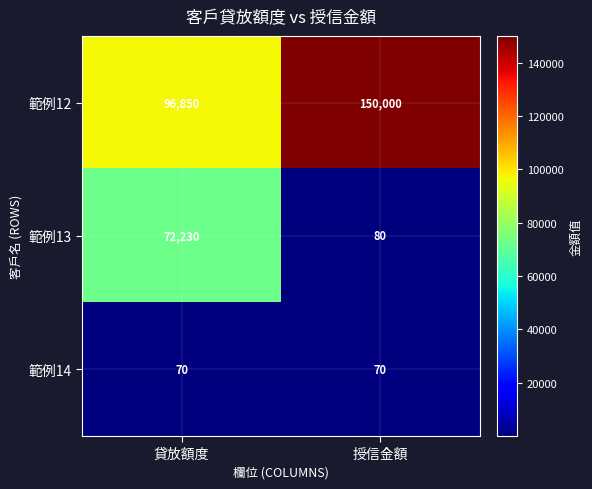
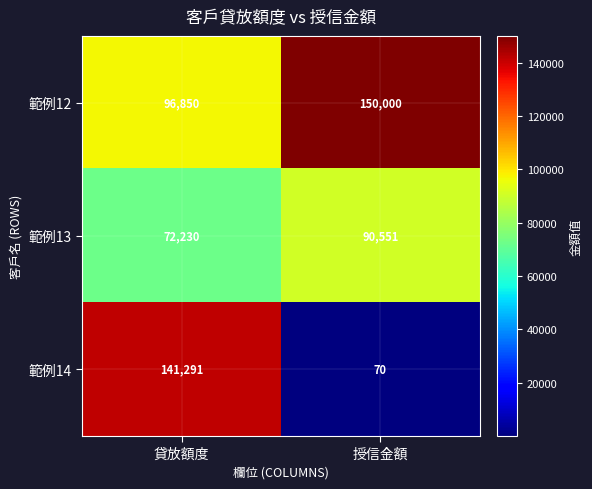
  {
    "範例12": {
      "貸放額度": "96,850",
      "授信金額": "150,000"
    },
    "範例13": {
      "貸放額度": "72,230",
-     "授信金額": "80"
+     "授信金額": "90,551"
    },
    "範例14": {
-     "貸放額度": "70",
+     "貸放額度": "141,291",
      "授信金額": "70"
    }
  }
